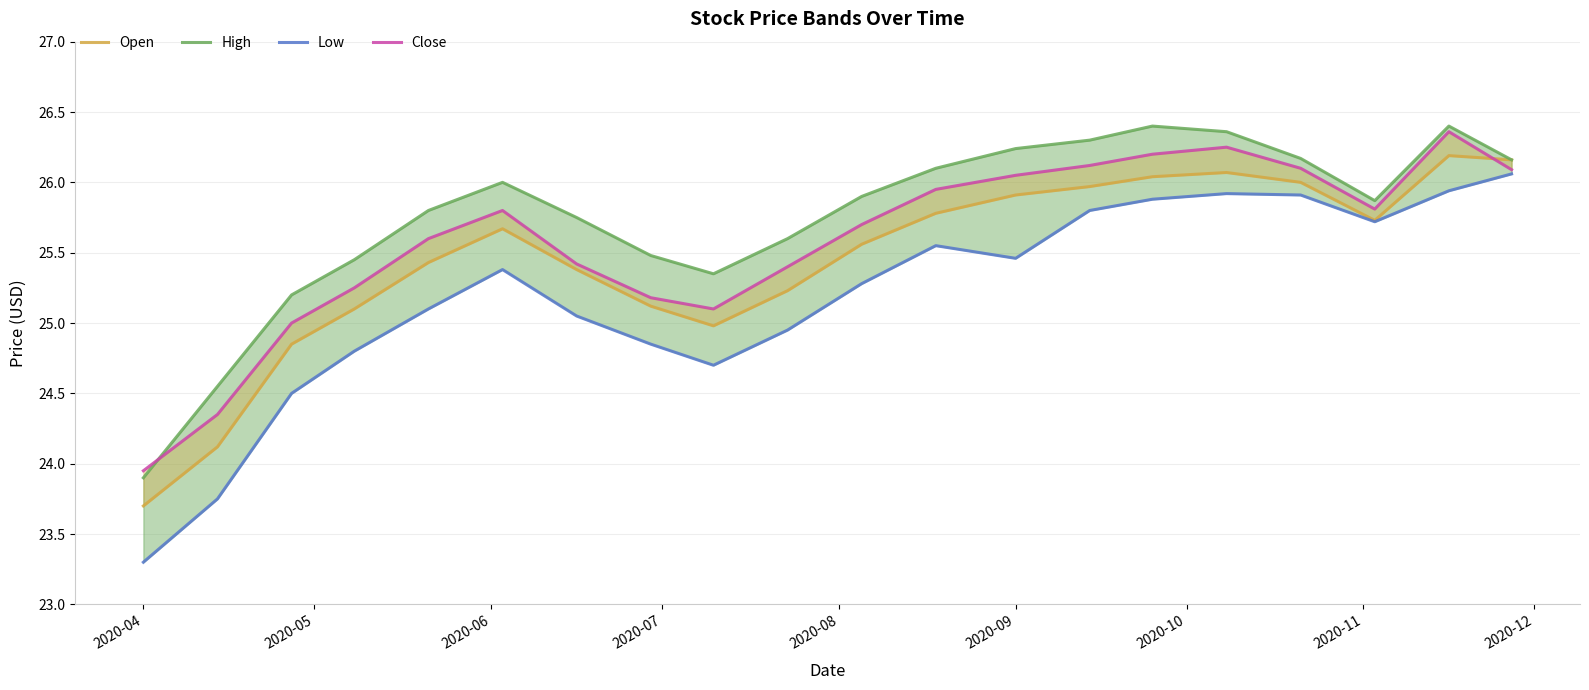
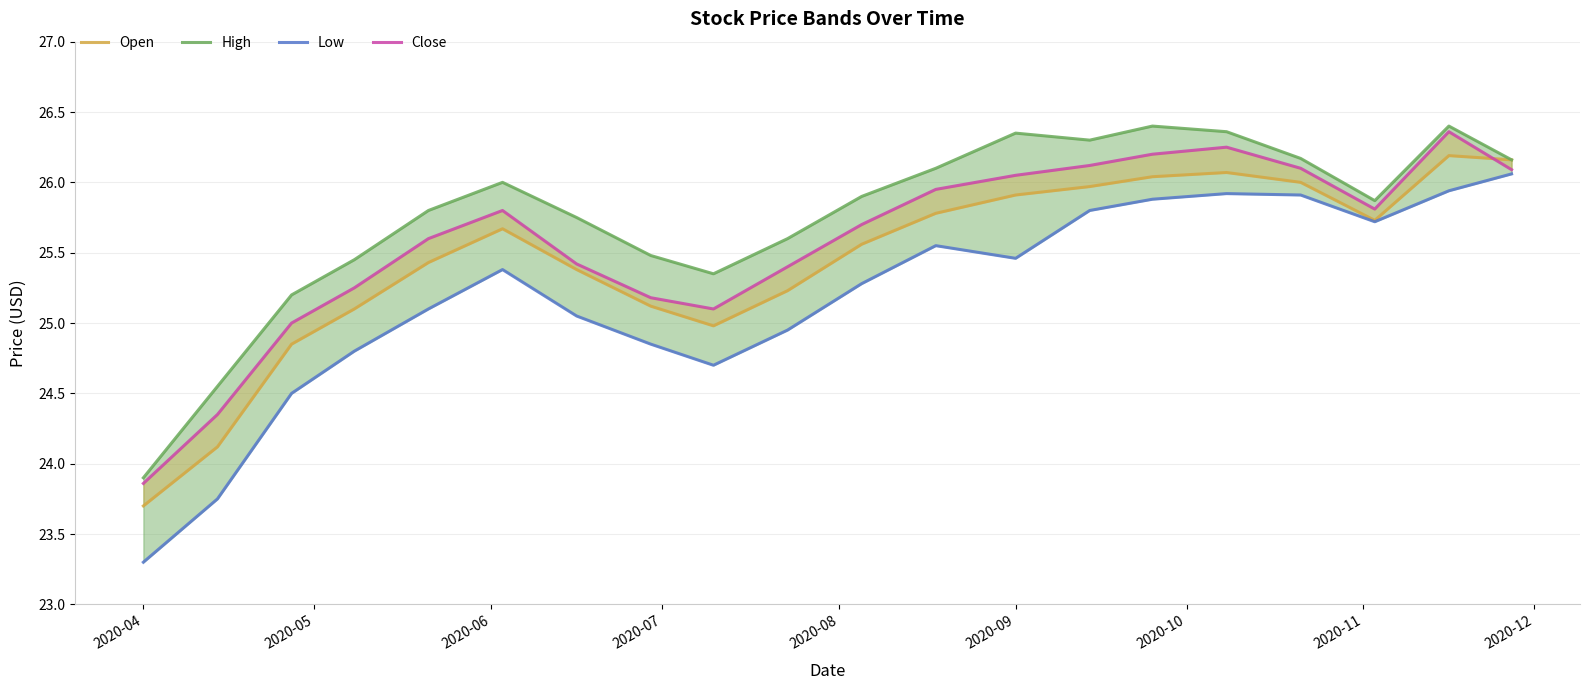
  {
    "High": {
      "2020-04": 23.90,
-     "2020-09": 26.24
+     "2020-09": 26.35
    },
    "Low": {
      "2020-04": 23.30,
      "2020-09": 25.46
    },
    "Close": {
-     "2020-04": 23.95
+     "2020-04": 23.86
    }
  }
